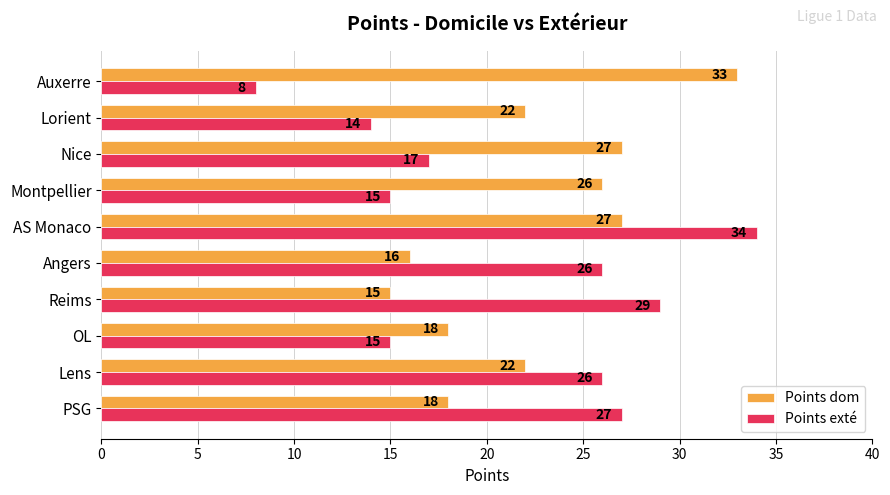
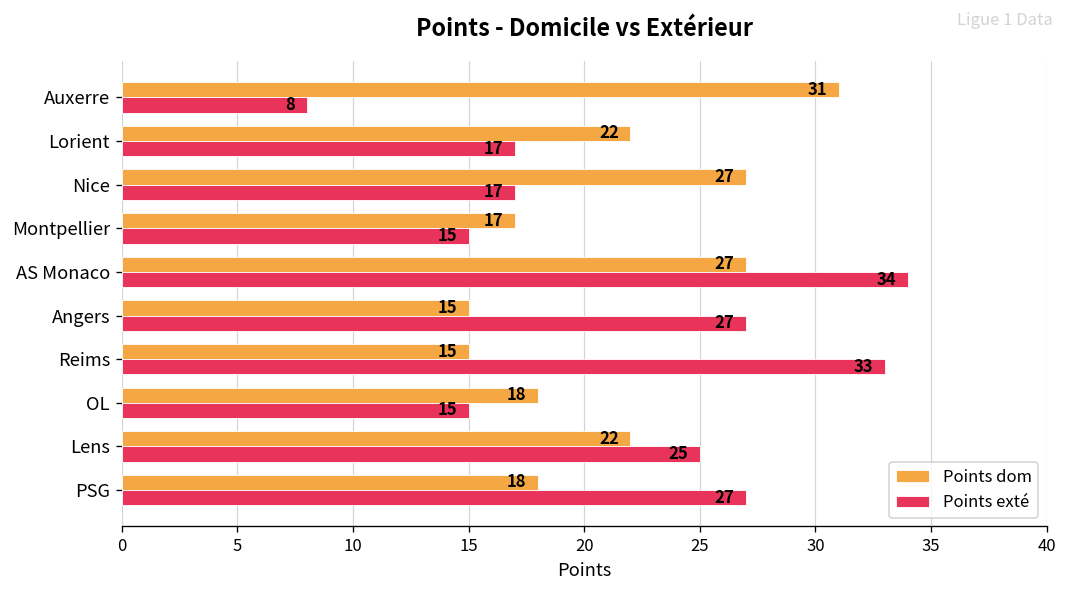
  {
    "Points dom": {
-     "Auxerre": 33,
+     "Auxerre": 31,
      "Lorient": 22,
      "Nice": 27,
-     "Montpellier": 26,
+     "Montpellier": 17,
      "AS Monaco": 27,
-     "Angers": 16,
+     "Angers": 15,
      "Reims": 15,
      "OL": 18,
      "Lens": 22,
      "PSG": 18
    },
    "Points exté": {
      "Auxerre": 8,
-     "Lorient": 14,
+     "Lorient": 17,
      "Nice": 17,
      "Montpellier": 15,
      "AS Monaco": 34,
-     "Angers": 26,
-     "Reims": 29,
+     "Angers": 27,
+     "Reims": 33,
      "OL": 15,
-     "Lens": 26,
+     "Lens": 25,
      "PSG": 27
    }
  }
